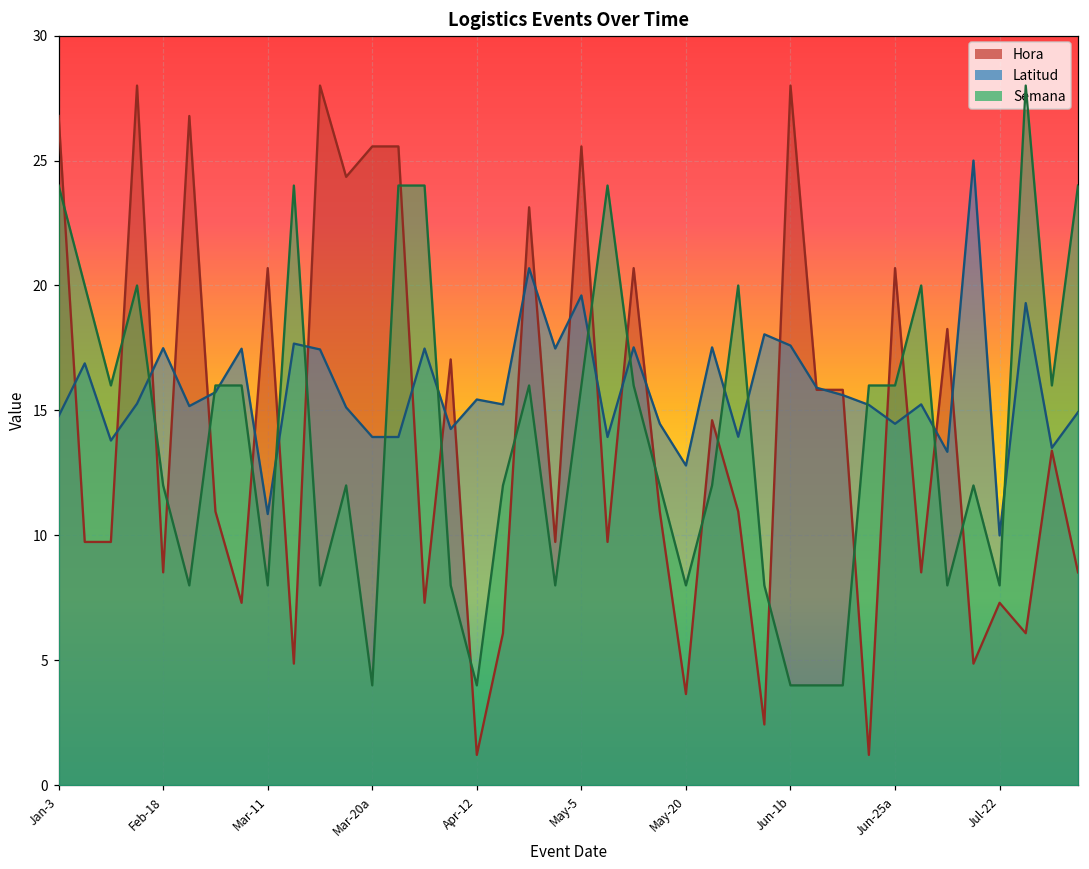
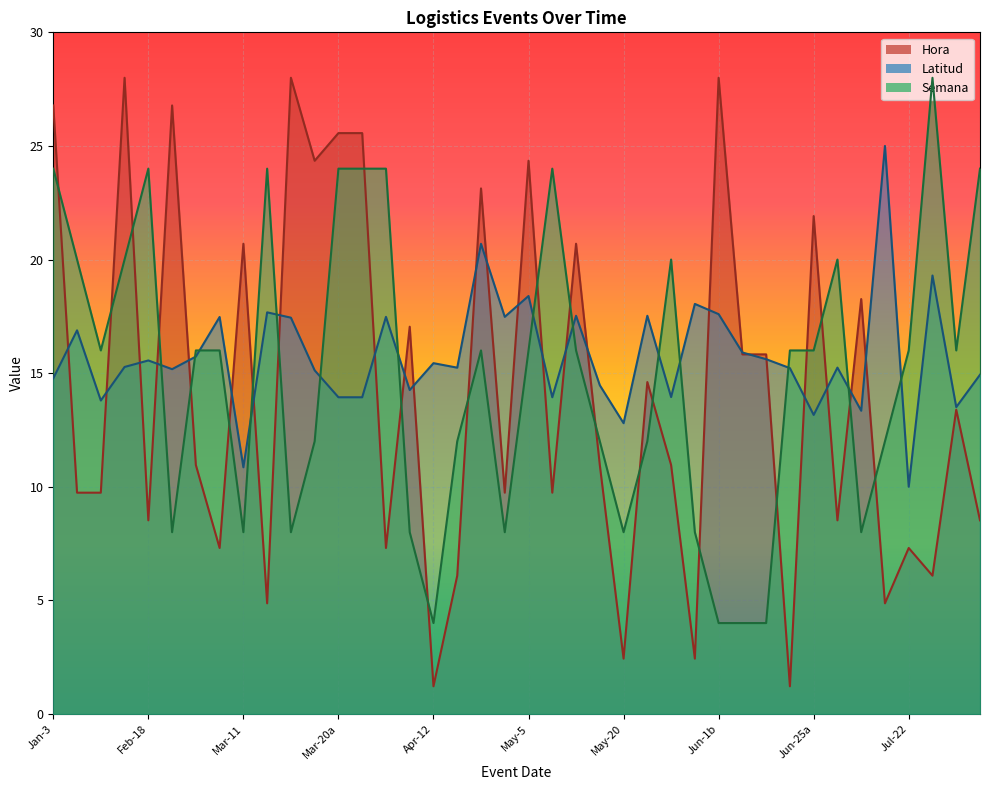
  {
    "Hora": {
      "Jan-3": 26.8,
      "Feb-18": 8.5,
      "Mar-11": 20.7,
      "Mar-20a": 25.6,
      "Apr-12": 1.2,
-     "May-5": 25.6,
-     "May-20": 3.7,
+     "May-5": 24.3,
+     "May-20": 2.4,
      "Jun-1b": 28.0,
-     "Jun-25a": 20.7,
+     "Jun-25a": 21.9,
      "Jul-22": 7.3
    },
    "Latitud": {
      "Jan-3": 14.8,
-     "Feb-18": 17.5,
+     "Feb-18": 15.6,
      "Mar-11": 10.9,
      "Mar-20a": 13.9,
      "Apr-12": 15.4,
-     "May-5": 19.6,
+     "May-5": 18.4,
      "May-20": 12.8,
      "Jun-1b": 17.6,
-     "Jun-25a": 14.5,
+     "Jun-25a": 13.2,
      "Jul-22": 10.0
    },
    "Semana": {
      "Jan-3": 24.0,
-     "Feb-18": 12.0,
+     "Feb-18": 24.0,
      "Mar-11": 8.0,
-     "Mar-20a": 4.0,
+     "Mar-20a": 24.0,
      "Apr-12": 4.0,
      "May-5": 16.0,
      "May-20": 8.0,
      "Jun-1b": 4.0,
      "Jun-25a": 16.0,
-     "Jul-22": 8.0
+     "Jul-22": 16.0
    }
  }
